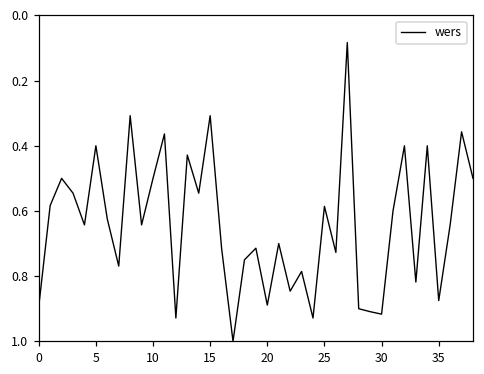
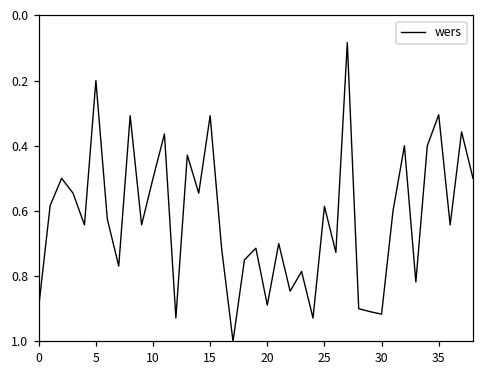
  {
    "0": 0.89,
-   "5": 0.4,
+   "5": 0.2,
    "10": 0.50,
    "15": 0.31,
    "20": 0.89,
    "25": 0.59,
    "30": 0.92,
-   "35": 0.88
+   "35": 0.31
  }
